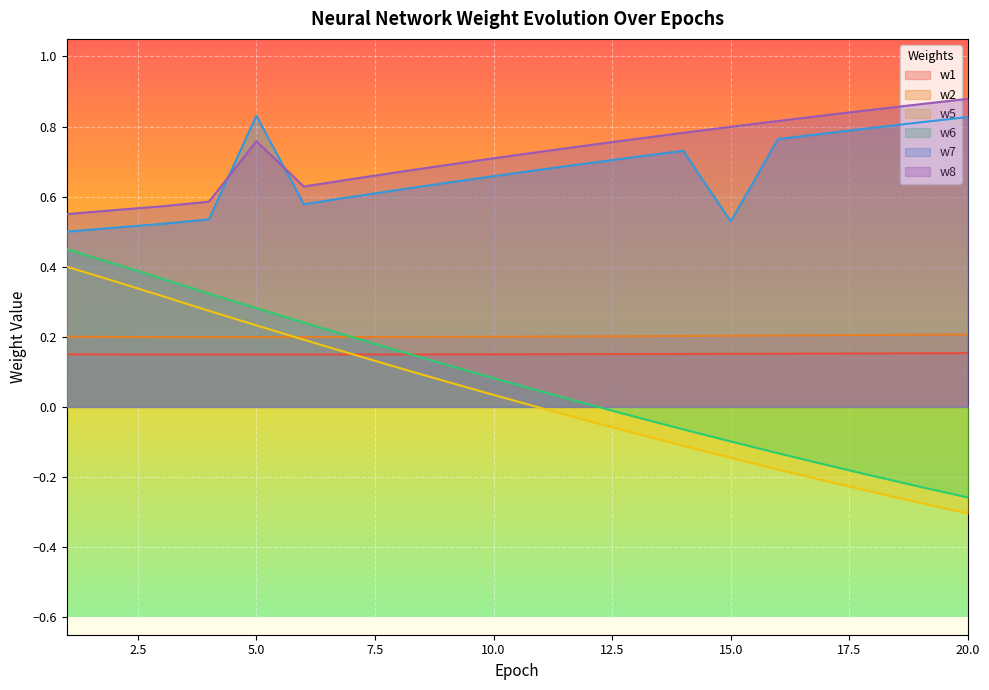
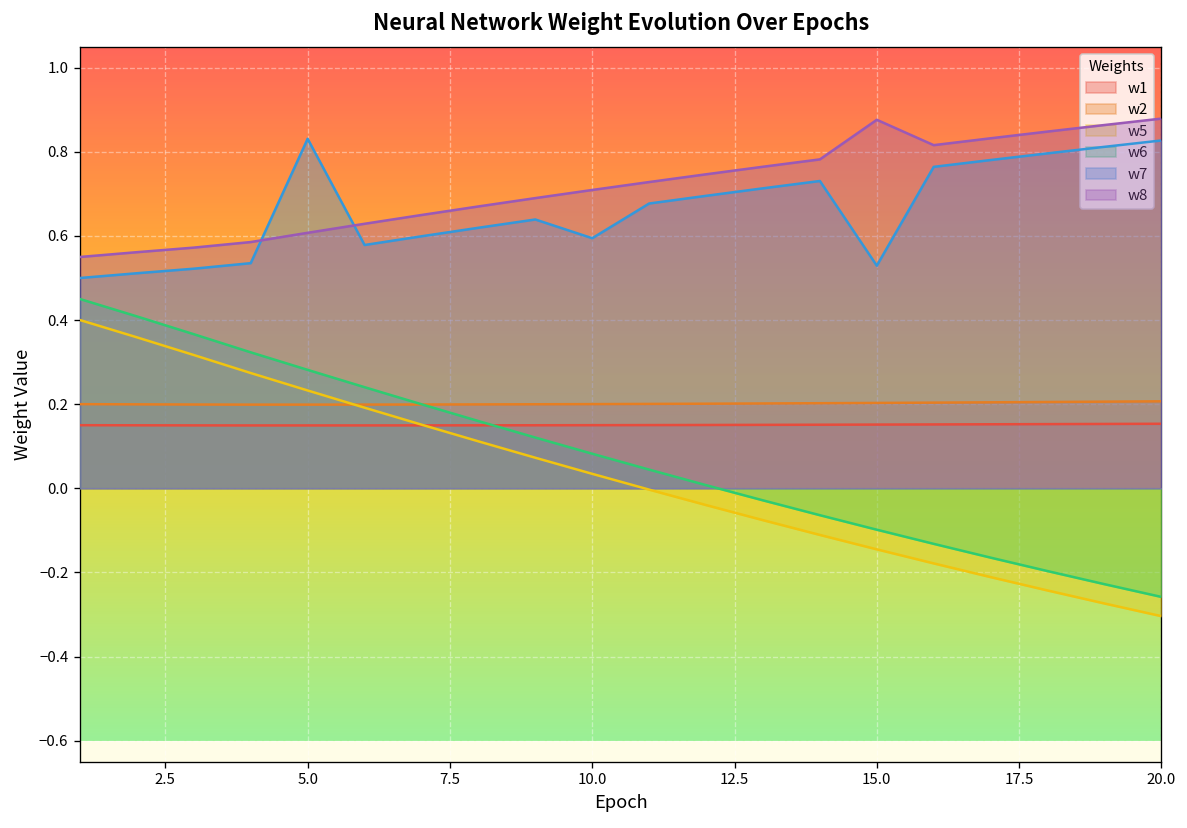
  {
    "w7": {
      "5.0": 0.83,
-     "10.0": 0.66,
+     "10.0": 0.59,
      "15.0": 0.53,
      "20.0": 0.83
    },
    "w8": {
-     "5.0": 0.76,
+     "5.0": 0.61,
      "10.0": 0.71,
-     "15.0": 0.80,
+     "15.0": 0.88,
      "20.0": 0.88
    }
  }
